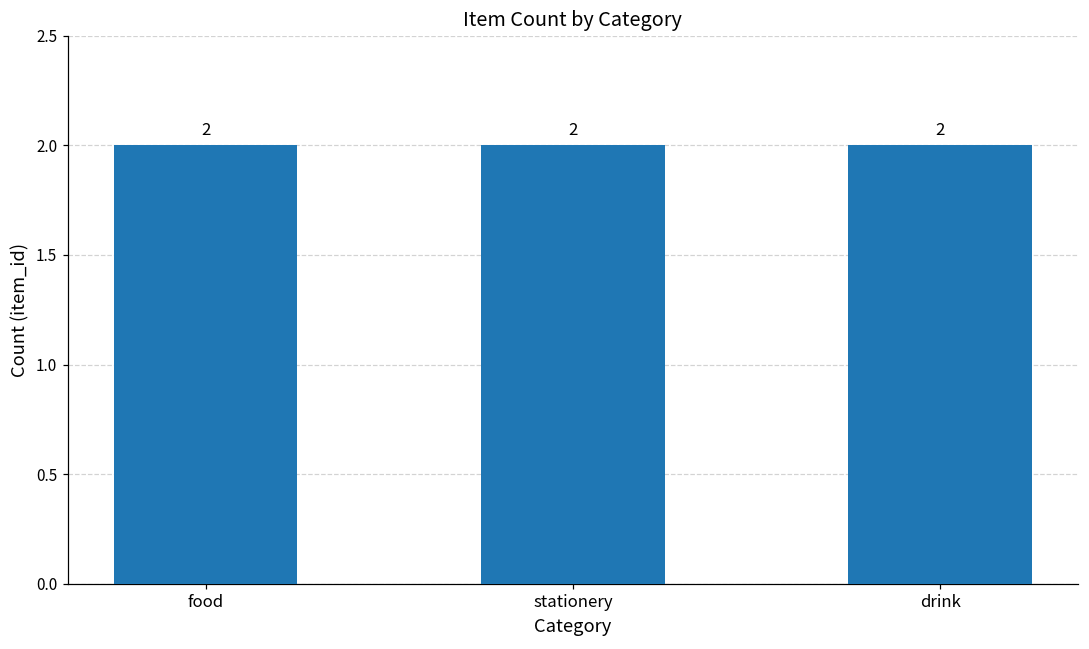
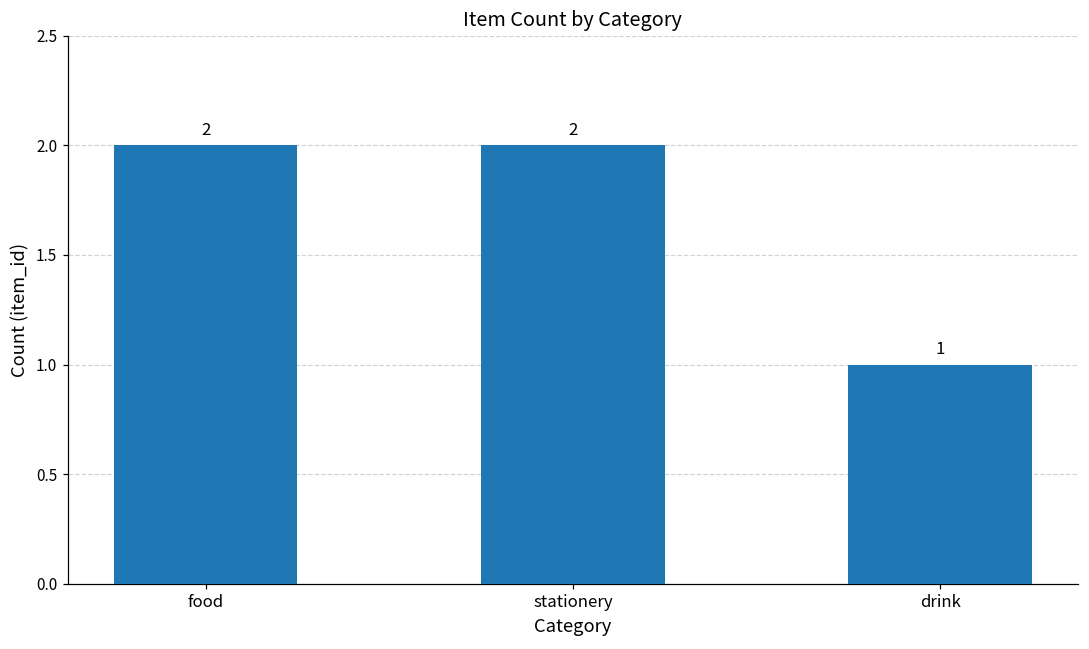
  {
    "food": 2,
    "stationery": 2,
-   "drink": 2
+   "drink": 1
  }
